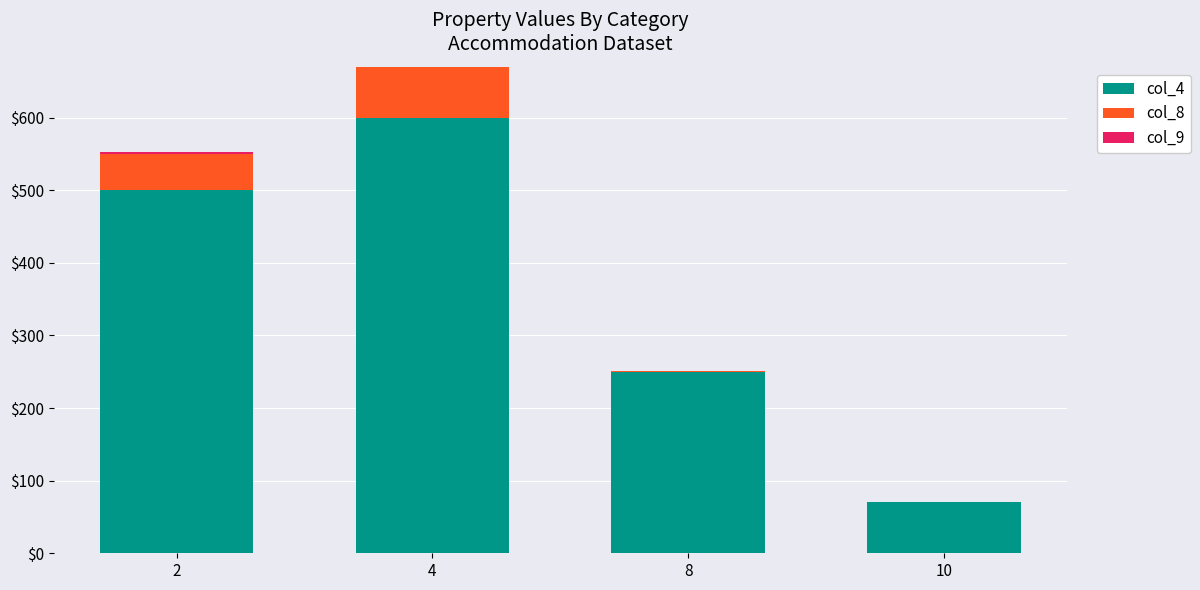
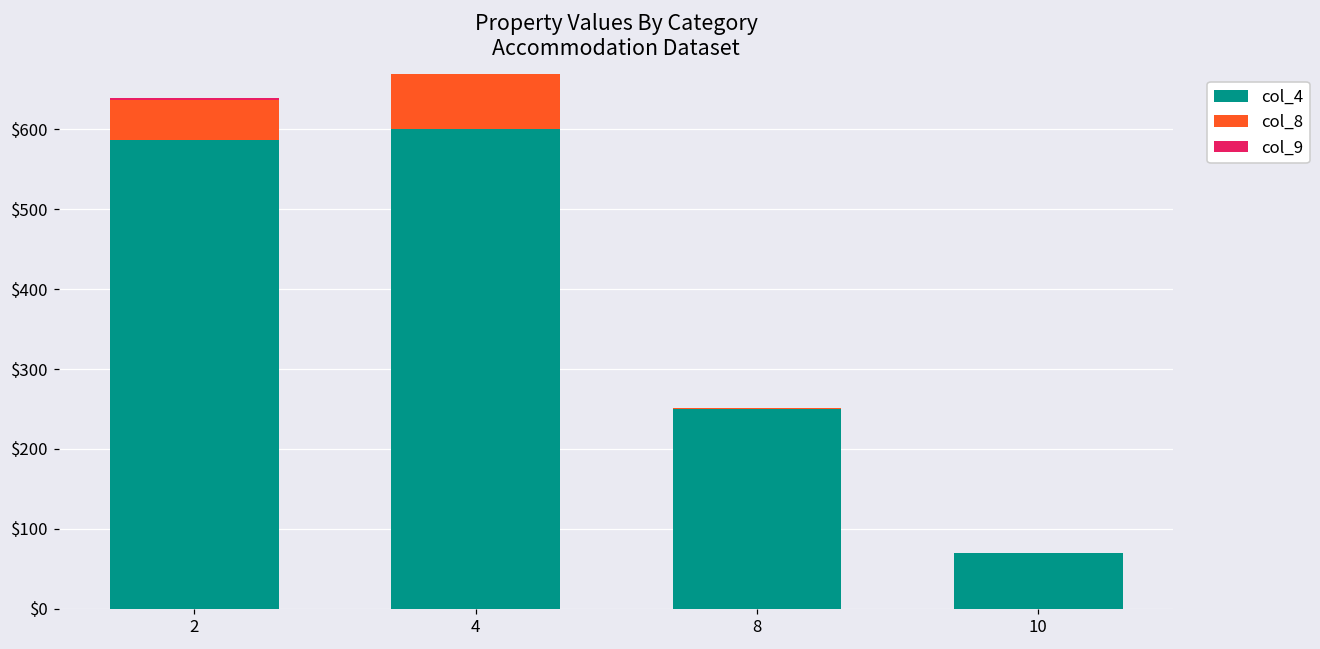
  {
    "col_4": {
-     "2": "$500",
+     "2": "$590",
      "4": "$600",
      "8": "$250",
      "10": "$70"
    },
    "col_8": {
      "2": "$50",
      "4": "$70",
      "10": "$0"
    },
    "col_9": {
      "4": "$0",
      "8": "$0",
      "10": "$0"
    }
  }
